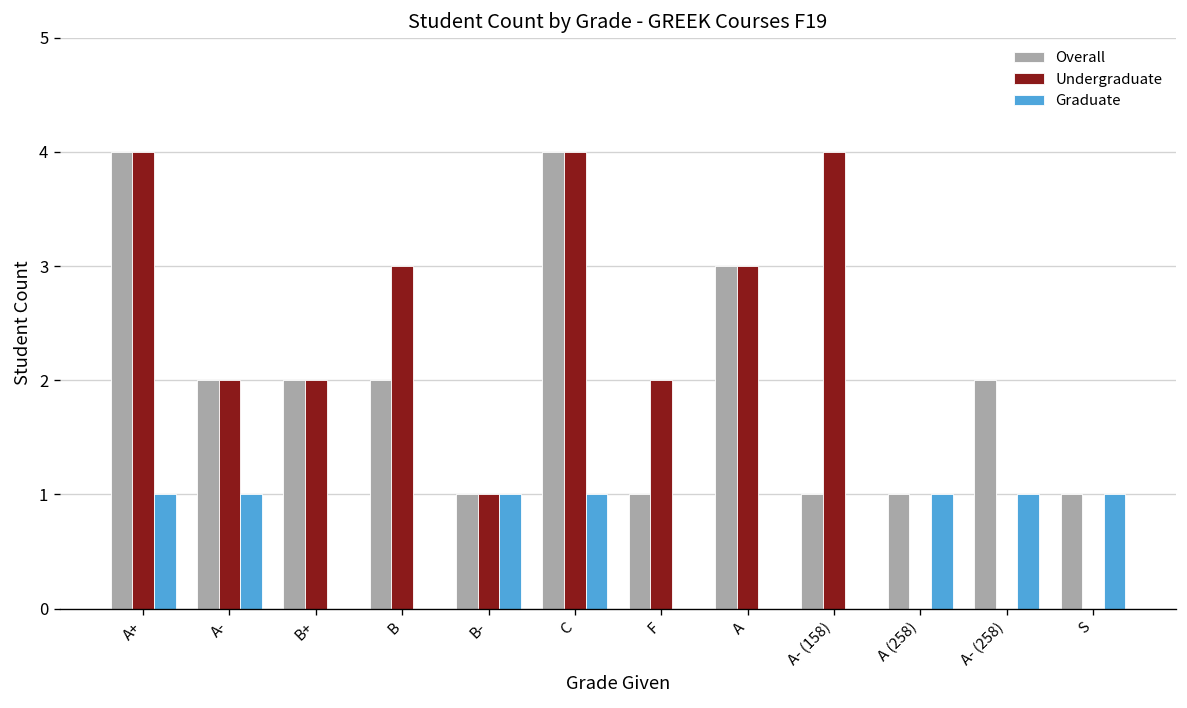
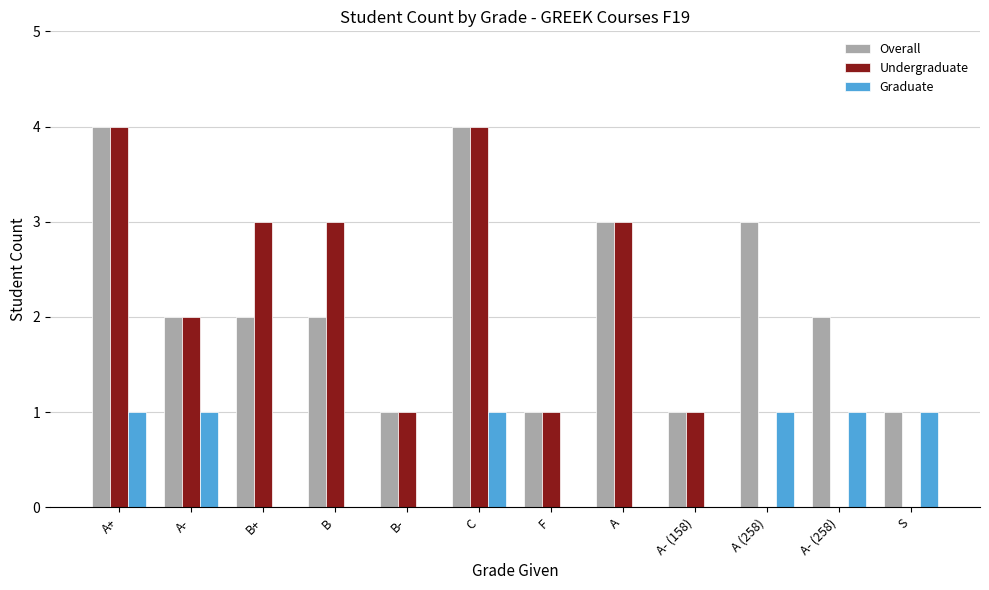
  {
    "Overall": {
      "A+": 4,
      "A-": 2,
      "B+": 2,
      "B": 2,
      "B-": 1,
      "C": 4,
      "F": 1,
      "A": 3,
      "A- (158)": 1,
-     "A (258)": 1,
+     "A (258)": 3,
      "A- (258)": 2,
      "S": 1
    },
    "Undergraduate": {
      "A+": 4,
      "A-": 2,
-     "B+": 2,
+     "B+": 3,
      "B": 3,
      "B-": 1,
      "C": 4,
-     "F": 2,
+     "F": 1,
      "A": 3,
-     "A- (158)": 4,
+     "A- (158)": 1,
      "A (258)": 0,
      "A- (258)": 0,
      "S": 0
    },
    "Graduate": {
      "A+": 1,
      "A-": 1,
      "B+": 0,
      "B": 0,
-     "B-": 1,
+     "B-": 0,
      "C": 1,
      "F": 0,
      "A": 0,
      "A- (158)": 0,
      "A (258)": 1,
      "A- (258)": 1,
      "S": 1
    }
  }
